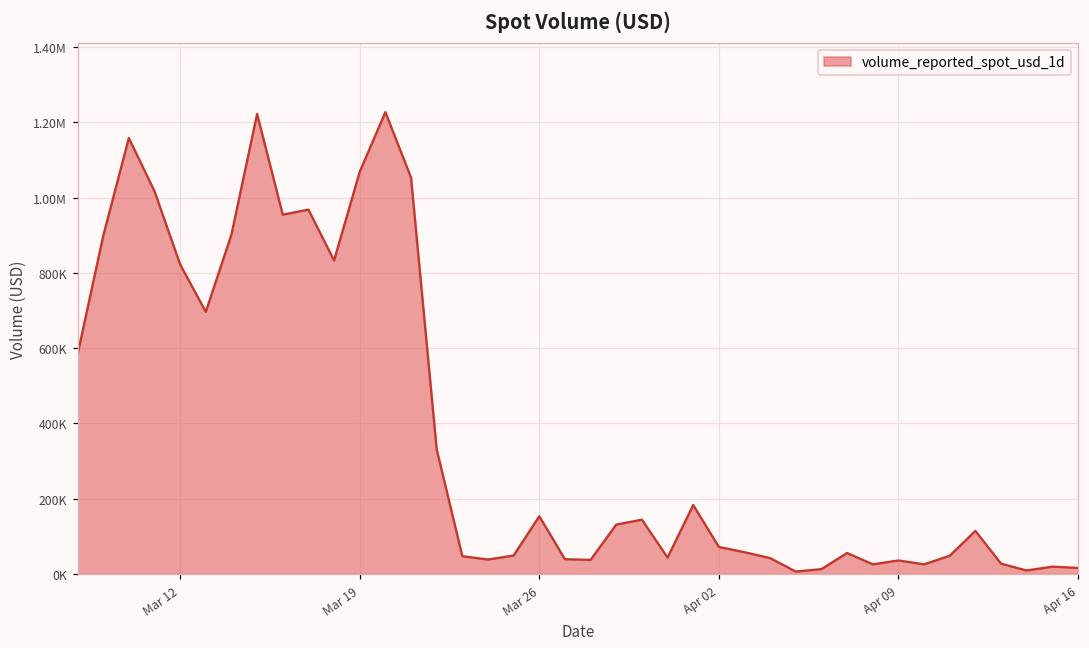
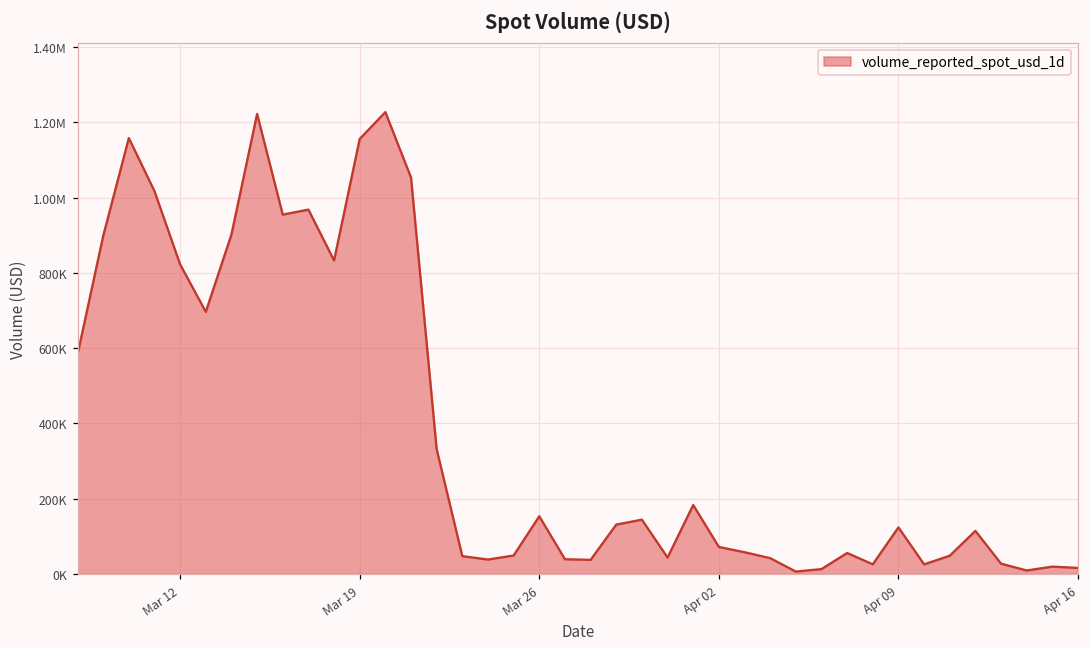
  {
    "Mar 12": 820000,
-   "Mar 19": 1070000,
+   "Mar 19": 1160000,
    "Mar 26": 150000,
    "Apr 02": 70000,
-   "Apr 09": 40000,
+   "Apr 09": 120000,
    "Apr 16": 20000
  }
